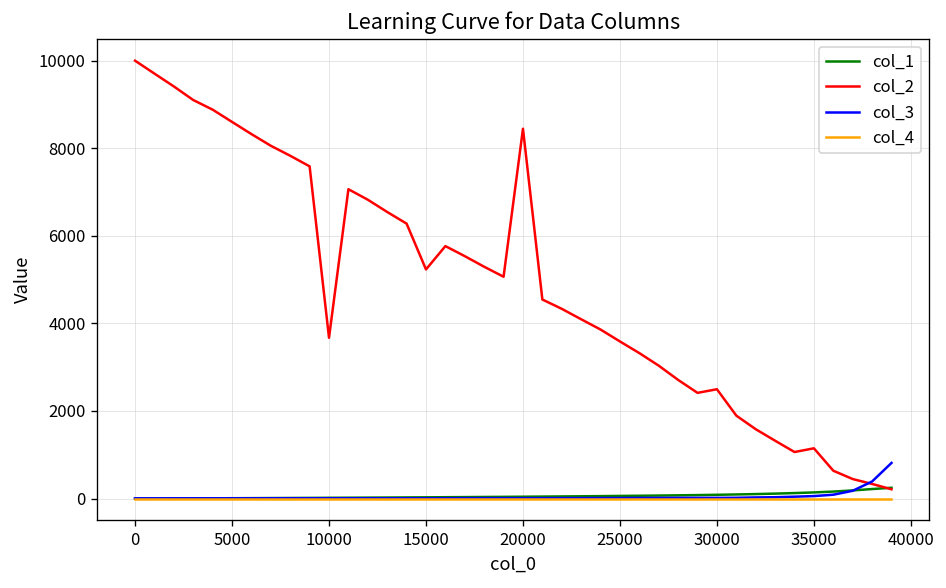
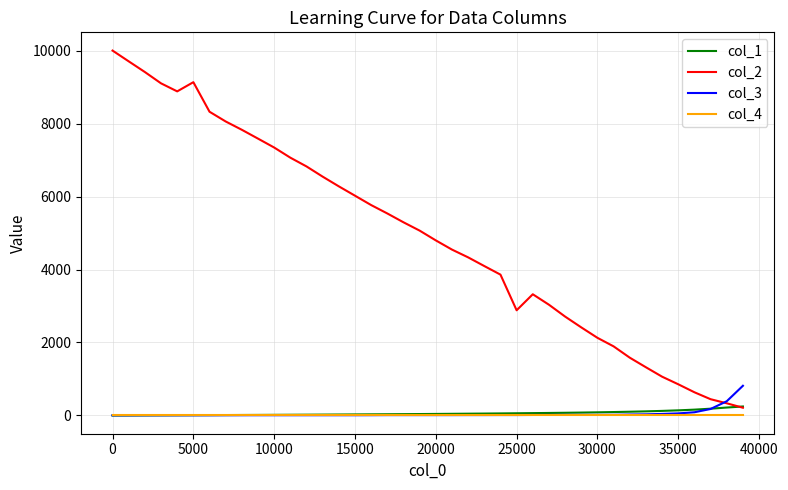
  {
    "col_1": {
      "30000": 100,
      "35000": 100
    },
    "col_2": {
      "0": 10000,
-     "5000": 8600,
-     "10000": 3700,
-     "15000": 5200,
-     "20000": 8400,
-     "25000": 3600,
-     "30000": 2500,
-     "35000": 1100
+     "5000": 9100,
+     "10000": 7300,
+     "15000": 6000,
+     "20000": 4800,
+     "25000": 2900,
+     "30000": 2100,
+     "35000": 900
    }
  }
